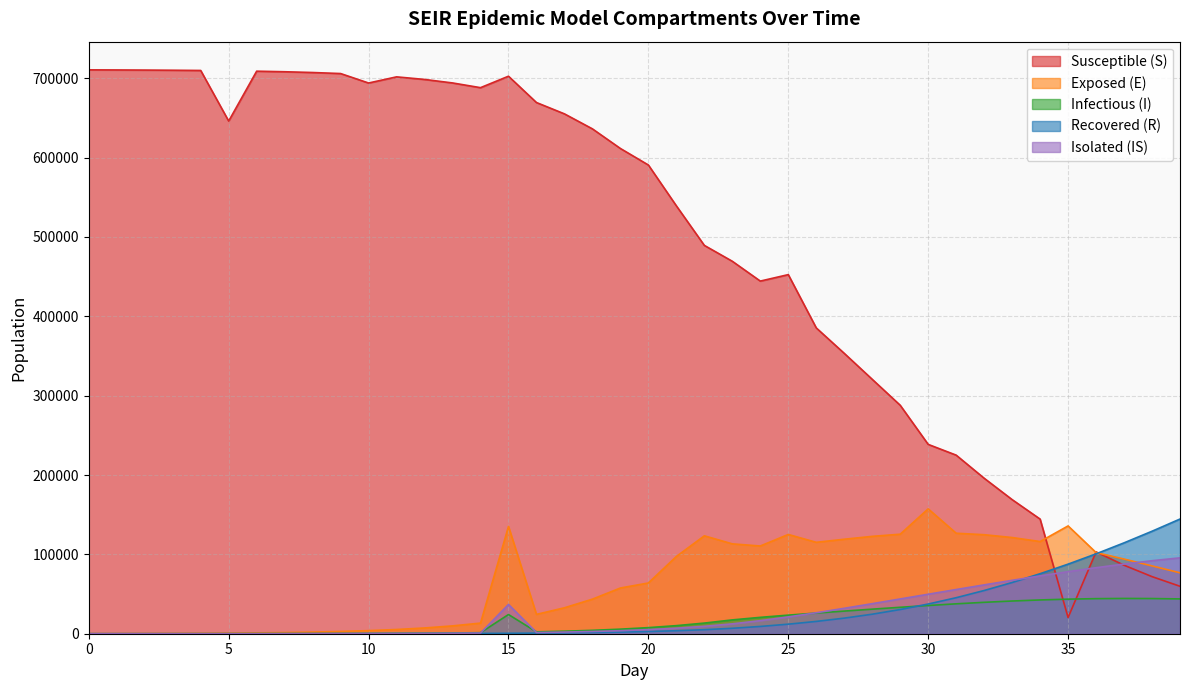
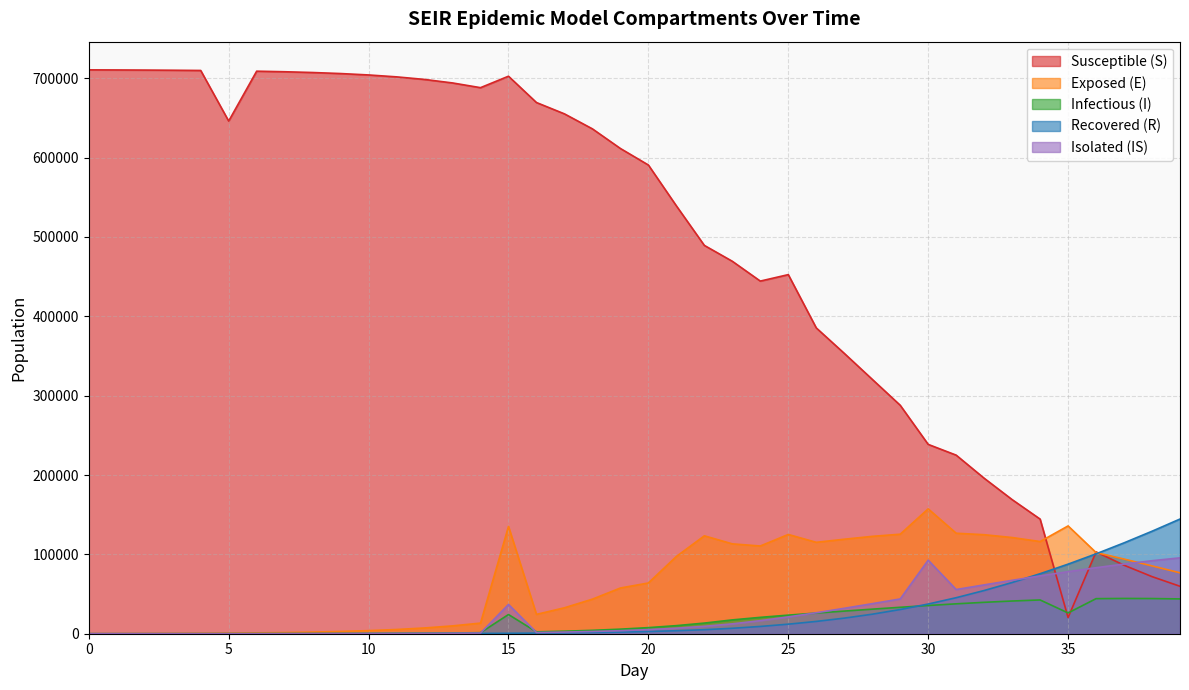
  {
    "Susceptible (S)": {
      "0": 710000,
      "5": 650000,
-     "10": 690000,
+     "10": 700000,
      "15": 700000,
      "20": 590000,
      "25": 450000,
      "30": 240000,
      "35": 20000
    },
    "Exposed (E)": {
      "10": 0,
      "15": 140000,
      "20": 60000,
      "25": 130000,
      "30": 160000,
      "35": 140000
    },
    "Infectious (I)": {
      "15": 20000,
-     "35": 40000
+     "35": 30000
    },
    "Recovered (R)": {
      "15": 0,
      "25": 10000,
      "35": 90000
    },
    "Isolated (IS)": {
      "15": 40000,
-     "30": 50000,
+     "30": 90000,
      "35": 80000
    }
  }
